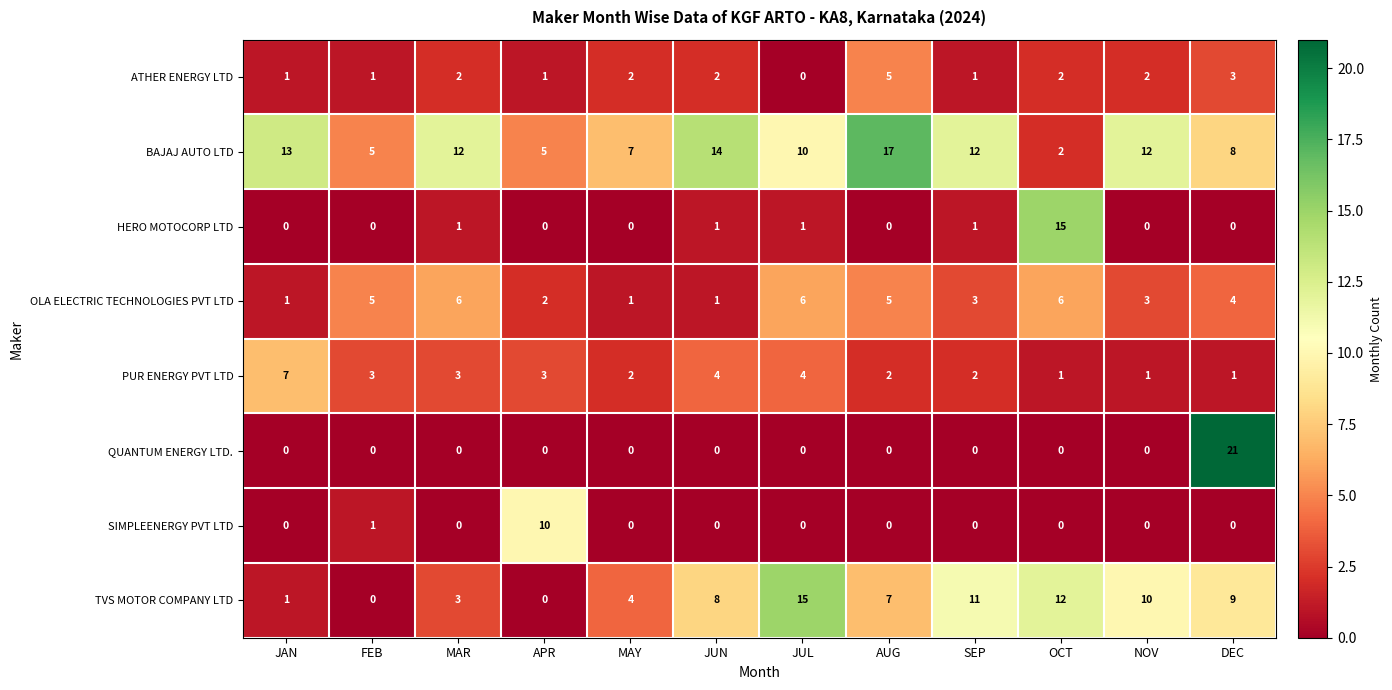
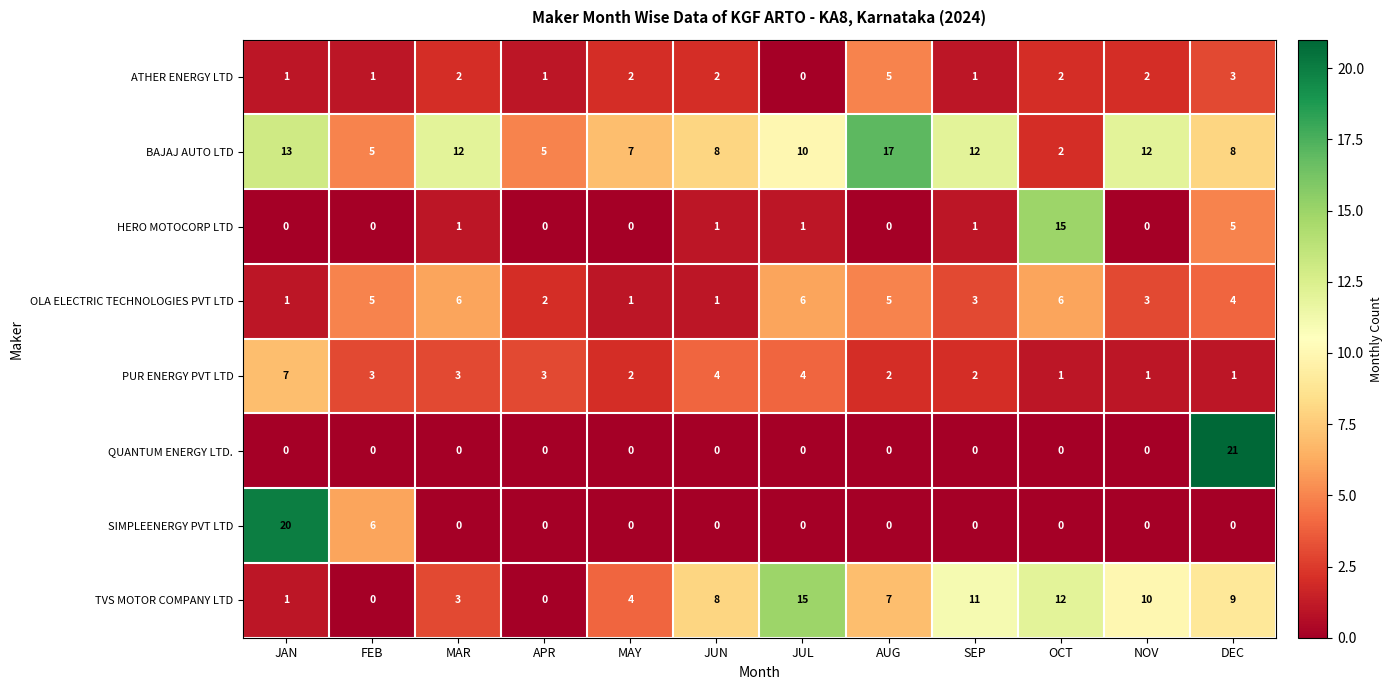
  {
    "ATHER ENERGY LTD": {
      "JAN": 1,
      "FEB": 1,
      "MAR": 2,
      "APR": 1,
      "MAY": 2,
      "JUN": 2,
      "JUL": 0,
      "AUG": 5,
      "SEP": 1,
      "OCT": 2,
      "NOV": 2,
      "DEC": 3
    },
    "BAJAJ AUTO LTD": {
      "JAN": 13,
      "FEB": 5,
      "MAR": 12,
      "APR": 5,
      "MAY": 7,
-     "JUN": 14,
+     "JUN": 8,
      "JUL": 10,
      "AUG": 17,
      "SEP": 12,
      "OCT": 2,
      "NOV": 12,
      "DEC": 8
    },
    "HERO MOTOCORP LTD": {
      "JAN": 0,
      "FEB": 0,
      "MAR": 1,
      "APR": 0,
      "MAY": 0,
      "JUN": 1,
      "JUL": 1,
      "AUG": 0,
      "SEP": 1,
      "OCT": 15,
      "NOV": 0,
-     "DEC": 0
+     "DEC": 5
    },
    "OLA ELECTRIC TECHNOLOGIES PVT LTD": {
      "JAN": 1,
      "FEB": 5,
      "MAR": 6,
      "APR": 2,
      "MAY": 1,
      "JUN": 1,
      "JUL": 6,
      "AUG": 5,
      "SEP": 3,
      "OCT": 6,
      "NOV": 3,
      "DEC": 4
    },
    "PUR ENERGY PVT LTD": {
      "JAN": 7,
      "FEB": 3,
      "MAR": 3,
      "APR": 3,
      "MAY": 2,
      "JUN": 4,
      "JUL": 4,
      "AUG": 2,
      "SEP": 2,
      "OCT": 1,
      "NOV": 1,
      "DEC": 1
    },
    "QUANTUM ENERGY LTD.": {
      "JAN": 0,
      "FEB": 0,
      "MAR": 0,
      "APR": 0,
      "MAY": 0,
      "JUN": 0,
      "JUL": 0,
      "AUG": 0,
      "SEP": 0,
      "OCT": 0,
      "NOV": 0,
      "DEC": 21
    },
    "SIMPLEENERGY PVT LTD": {
-     "JAN": 0,
-     "FEB": 1,
+     "JAN": 20,
+     "FEB": 6,
      "MAR": 0,
-     "APR": 10,
+     "APR": 0,
      "MAY": 0,
      "JUN": 0,
      "JUL": 0,
      "AUG": 0,
      "SEP": 0,
      "OCT": 0,
      "NOV": 0,
      "DEC": 0
    },
    "TVS MOTOR COMPANY LTD": {
      "JAN": 1,
      "FEB": 0,
      "MAR": 3,
      "APR": 0,
      "MAY": 4,
      "JUN": 8,
      "JUL": 15,
      "AUG": 7,
      "SEP": 11,
      "OCT": 12,
      "NOV": 10,
      "DEC": 9
    }
  }
